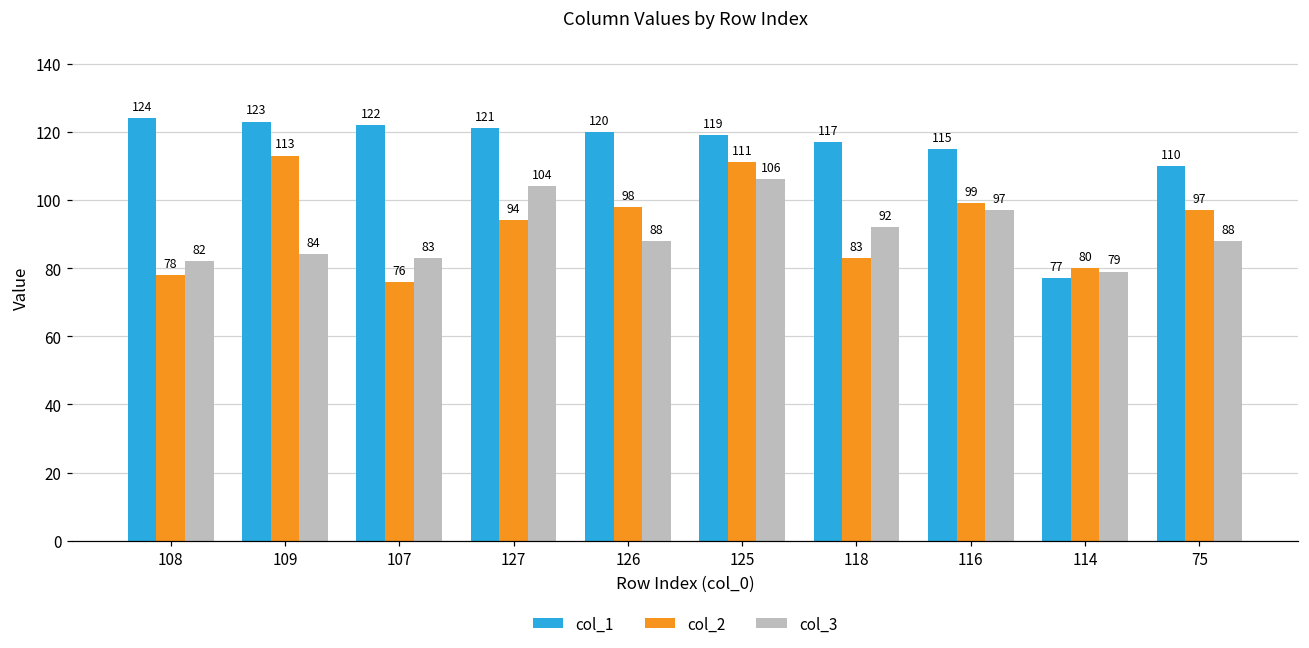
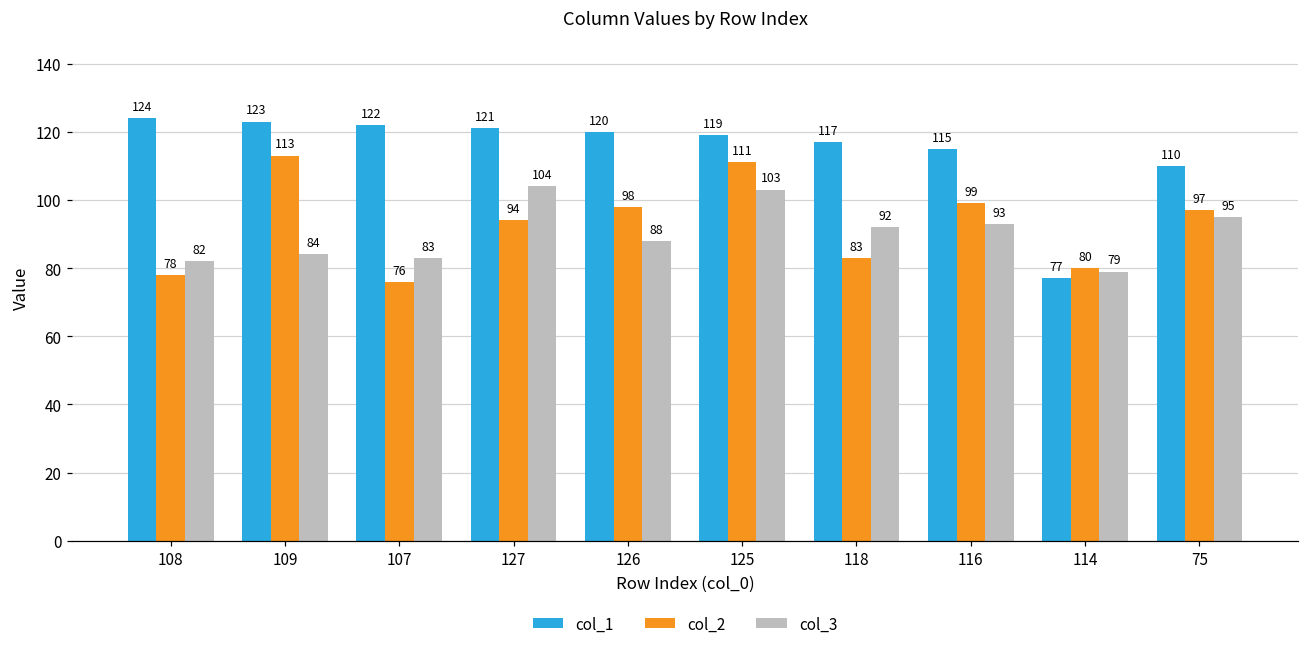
  {
    "col_1": {
      "108": 124,
      "109": 123,
      "107": 122,
      "127": 121,
      "126": 120,
      "125": 119,
      "118": 117,
      "116": 115,
      "114": 77,
      "75": 110
    },
    "col_2": {
      "108": 78,
      "109": 113,
      "107": 76,
      "127": 94,
      "126": 98,
      "125": 111,
      "118": 83,
      "116": 99,
      "114": 80,
      "75": 97
    },
    "col_3": {
      "108": 82,
      "109": 84,
      "107": 83,
      "127": 104,
      "126": 88,
-     "125": 106,
+     "125": 103,
      "118": 92,
-     "116": 97,
+     "116": 93,
      "114": 79,
-     "75": 88
+     "75": 95
    }
  }
